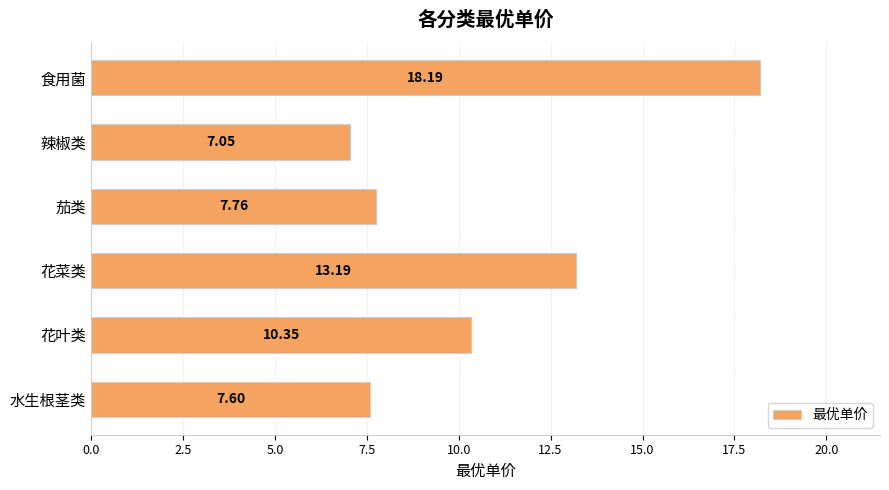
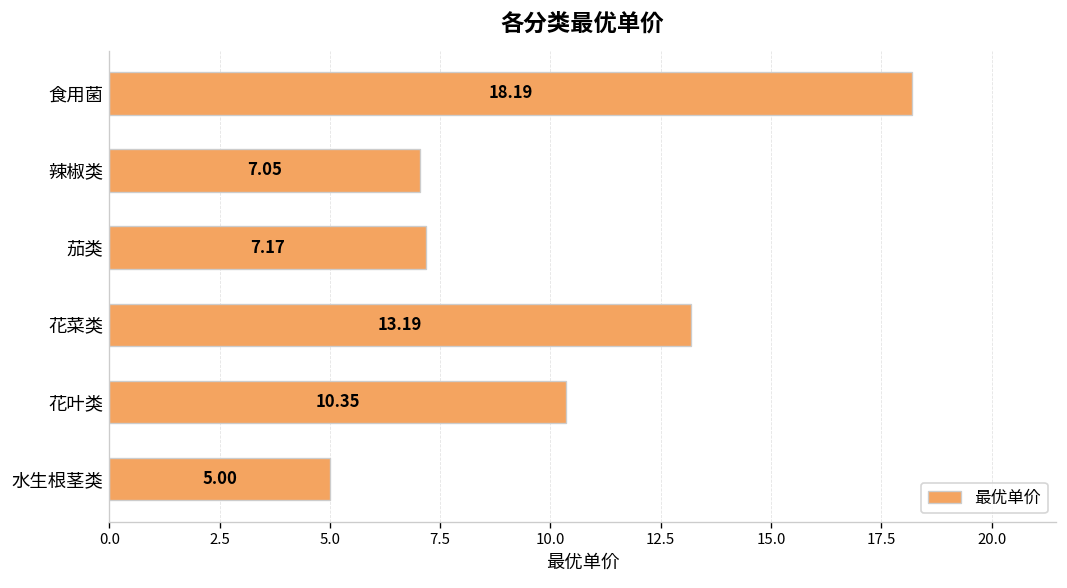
  {
    "食用菌": 18.19,
    "辣椒类": 7.05,
-   "茄类": 7.76,
+   "茄类": 7.17,
    "花菜类": 13.19,
    "花叶类": 10.35,
-   "水生根茎类": 7.60
+   "水生根茎类": 5.00
  }
